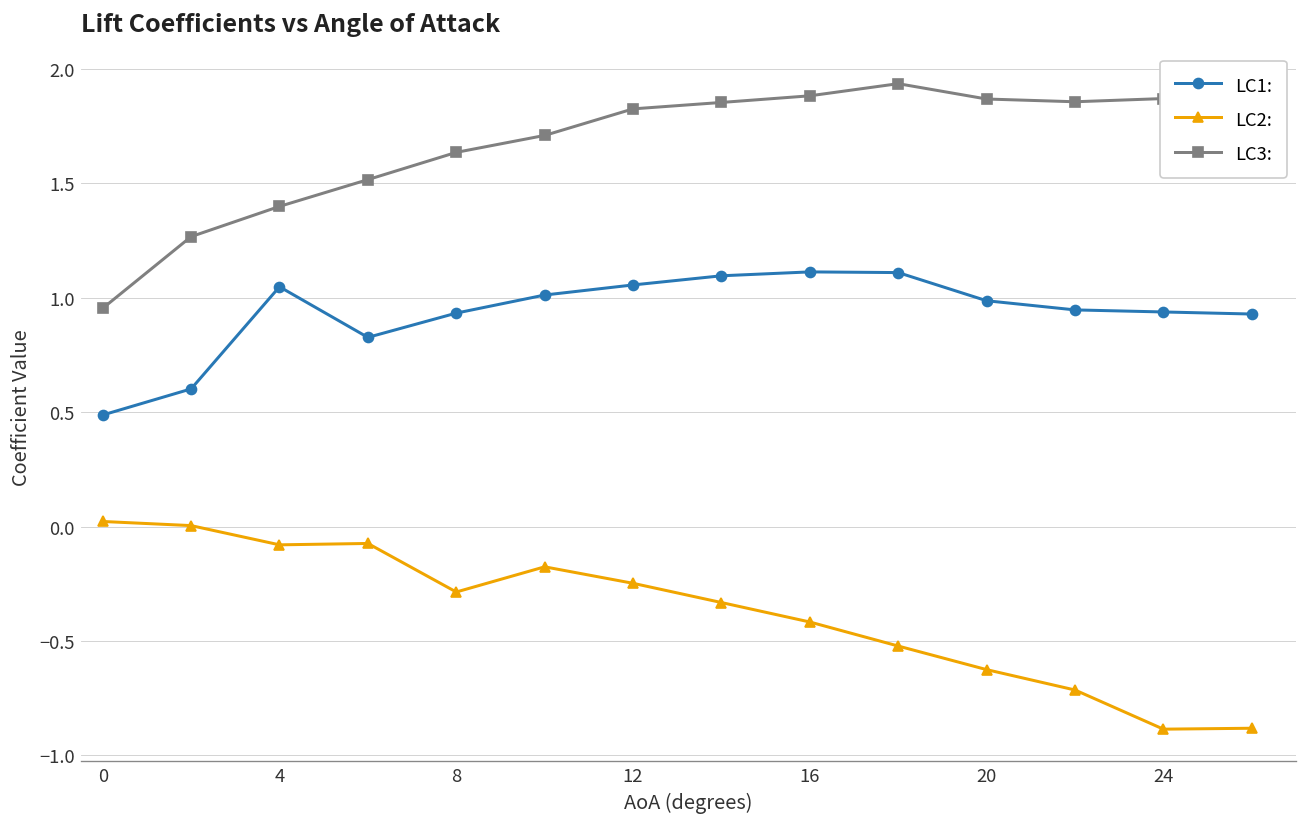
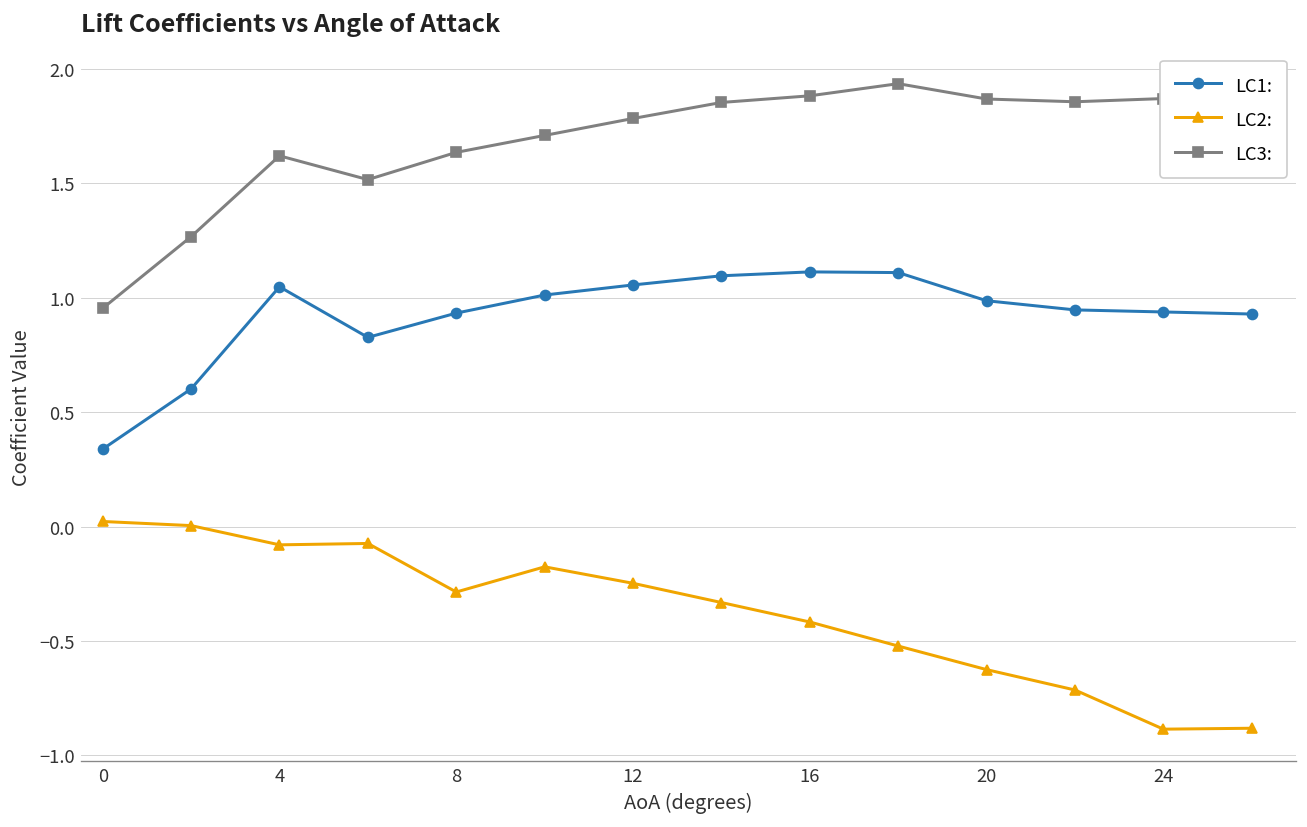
  {
    "LC1:": {
-     "0": 0.49,
+     "0": 0.34,
      "4": 1.05,
      "8": 0.93,
      "12": 1.06,
      "16": 1.11,
      "20": 0.99,
      "24": 0.94
    },
    "LC2:": {
      "0": 0.02,
      "4": -0.08,
      "8": -0.29,
      "12": -0.25,
      "16": -0.42,
      "20": -0.63,
      "24": -0.89
    },
    "LC3:": {
      "0": 0.95,
-     "4": 1.40,
+     "4": 1.62,
      "8": 1.63,
-     "12": 1.82,
+     "12": 1.78,
      "16": 1.88,
      "20": 1.87
    }
  }
